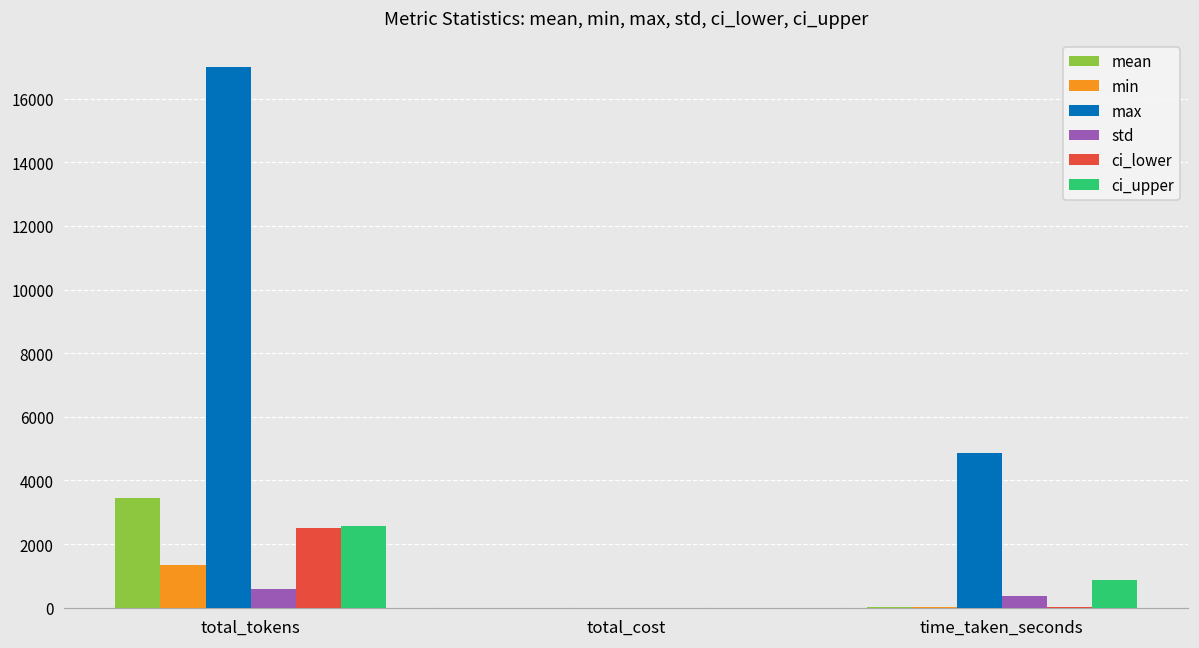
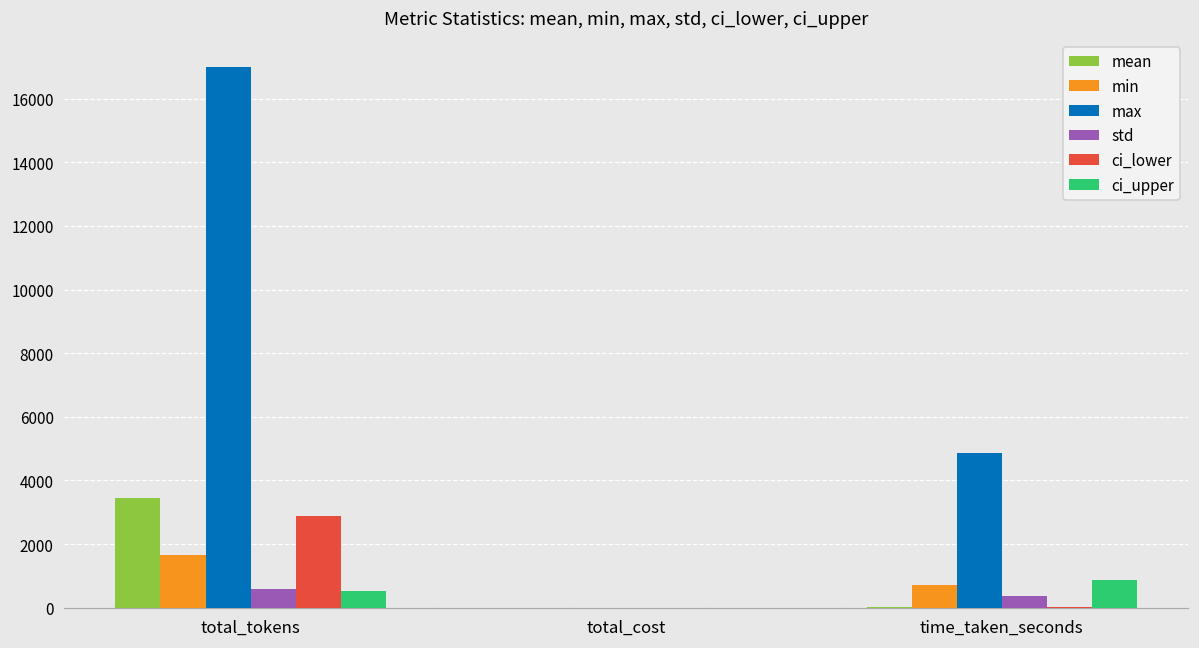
  {
    "mean": {
      "total_tokens": 3500,
      "total_cost": 0
    },
    "min": {
-     "total_tokens": 1300,
+     "total_tokens": 1700,
      "total_cost": 0,
-     "time_taken_seconds": 0
+     "time_taken_seconds": 700
    },
    "max": {
      "total_tokens": 17000,
      "total_cost": 0,
      "time_taken_seconds": 4900
    },
    "std": {
      "total_tokens": 600,
      "total_cost": 0,
      "time_taken_seconds": 300
    },
    "ci_lower": {
-     "total_tokens": 2500,
+     "total_tokens": 2900,
      "total_cost": 0
    },
    "ci_upper": {
-     "total_tokens": 2600,
+     "total_tokens": 500,
      "total_cost": 0,
      "time_taken_seconds": 900
    }
  }
